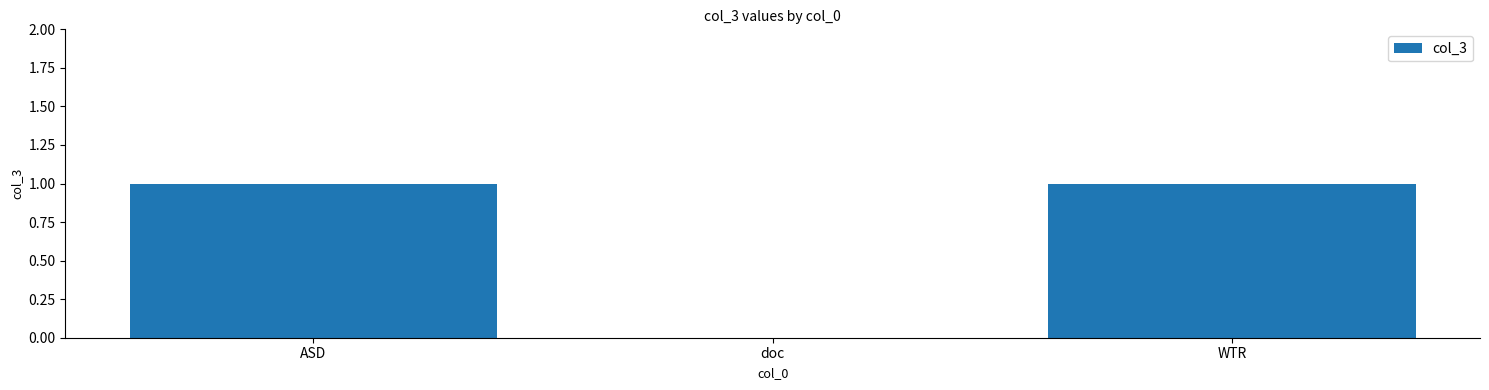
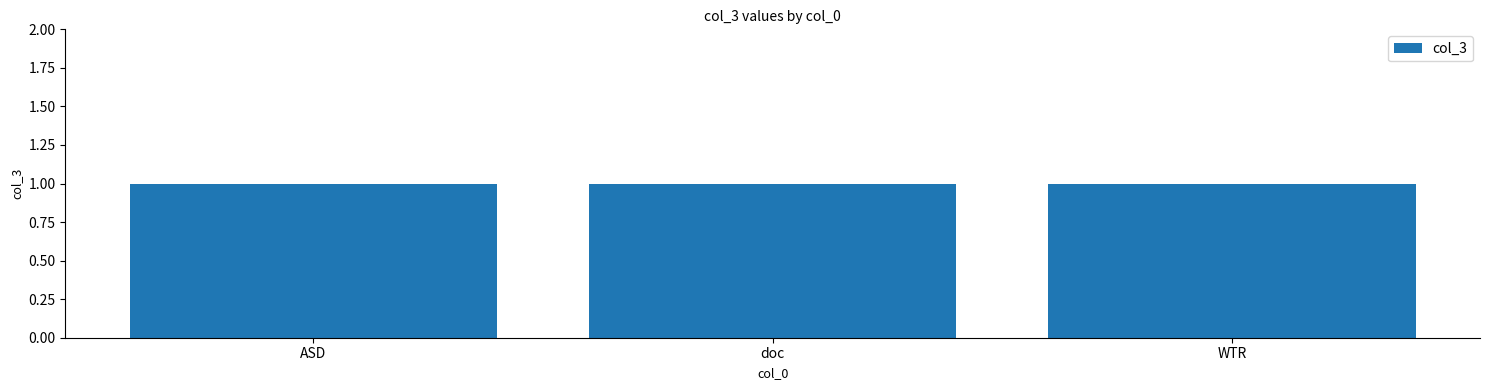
  {
    "ASD": 1,
-   "doc": 0,
+   "doc": 1,
    "WTR": 1
  }
